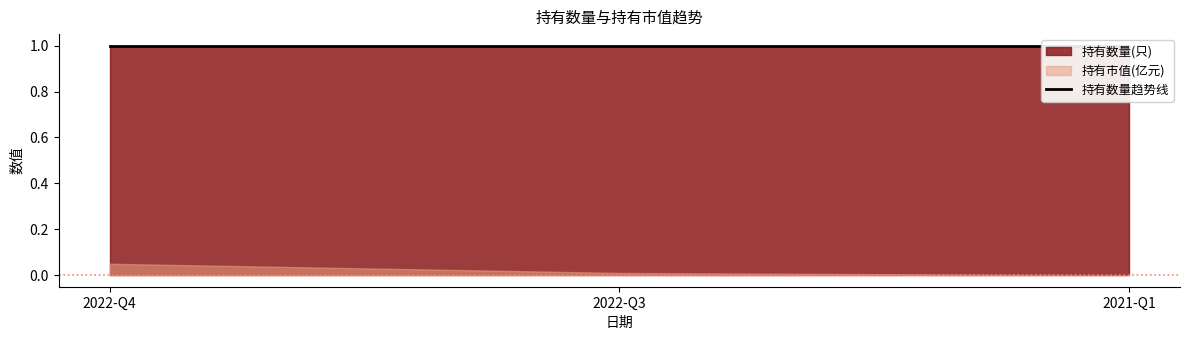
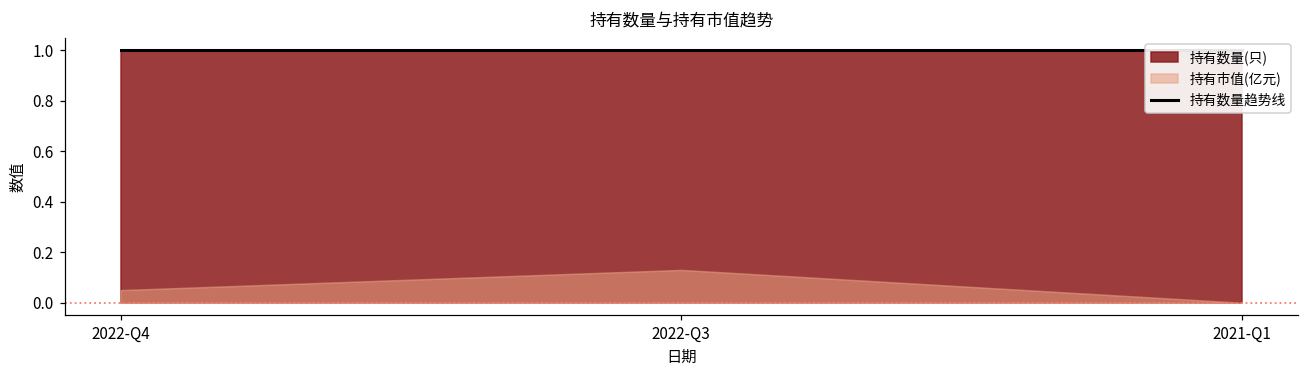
  {
    "持有数量(只)": {
      "2022-Q4": 1.00,
      "2022-Q3": 1.00
    },
    "持有市值(亿元)": {
      "2022-Q4": 0.05,
-     "2022-Q3": 0.01,
+     "2022-Q3": 0.13,
      "2021-Q1": 0.00
    }
  }
